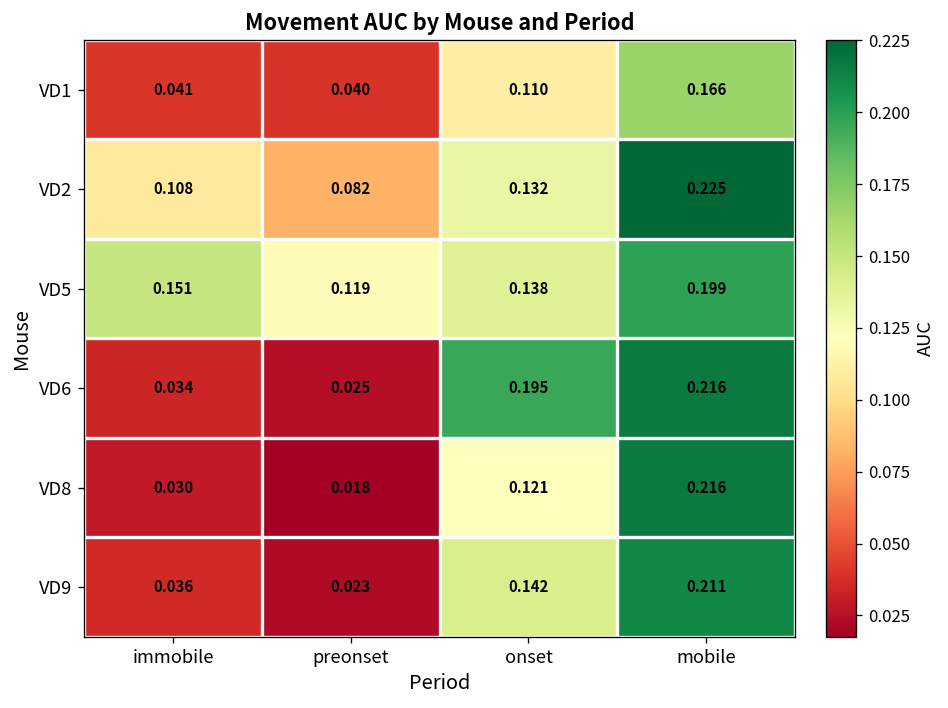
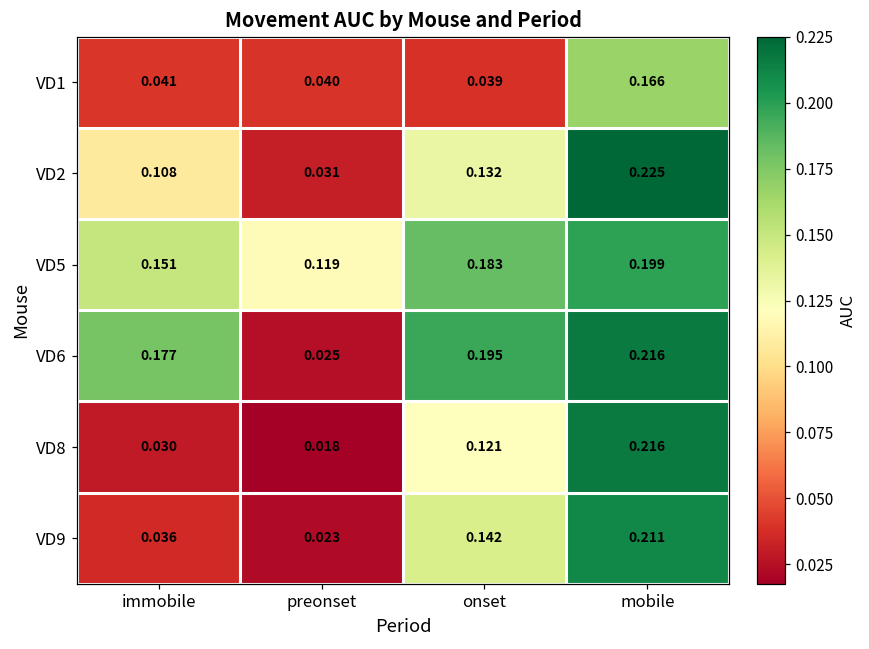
  {
    "VD1": {
      "immobile": 0.041,
      "preonset": 0.040,
-     "onset": 0.110,
+     "onset": 0.039,
      "mobile": 0.166
    },
    "VD2": {
      "immobile": 0.108,
-     "preonset": 0.082,
+     "preonset": 0.031,
      "onset": 0.132,
      "mobile": 0.225
    },
    "VD5": {
      "immobile": 0.151,
      "preonset": 0.119,
-     "onset": 0.138,
+     "onset": 0.183,
      "mobile": 0.199
    },
    "VD6": {
-     "immobile": 0.034,
+     "immobile": 0.177,
      "preonset": 0.025,
      "onset": 0.195,
      "mobile": 0.216
    },
    "VD8": {
      "immobile": 0.030,
      "preonset": 0.018,
      "onset": 0.121,
      "mobile": 0.216
    },
    "VD9": {
      "immobile": 0.036,
      "preonset": 0.023,
      "onset": 0.142,
      "mobile": 0.211
    }
  }
